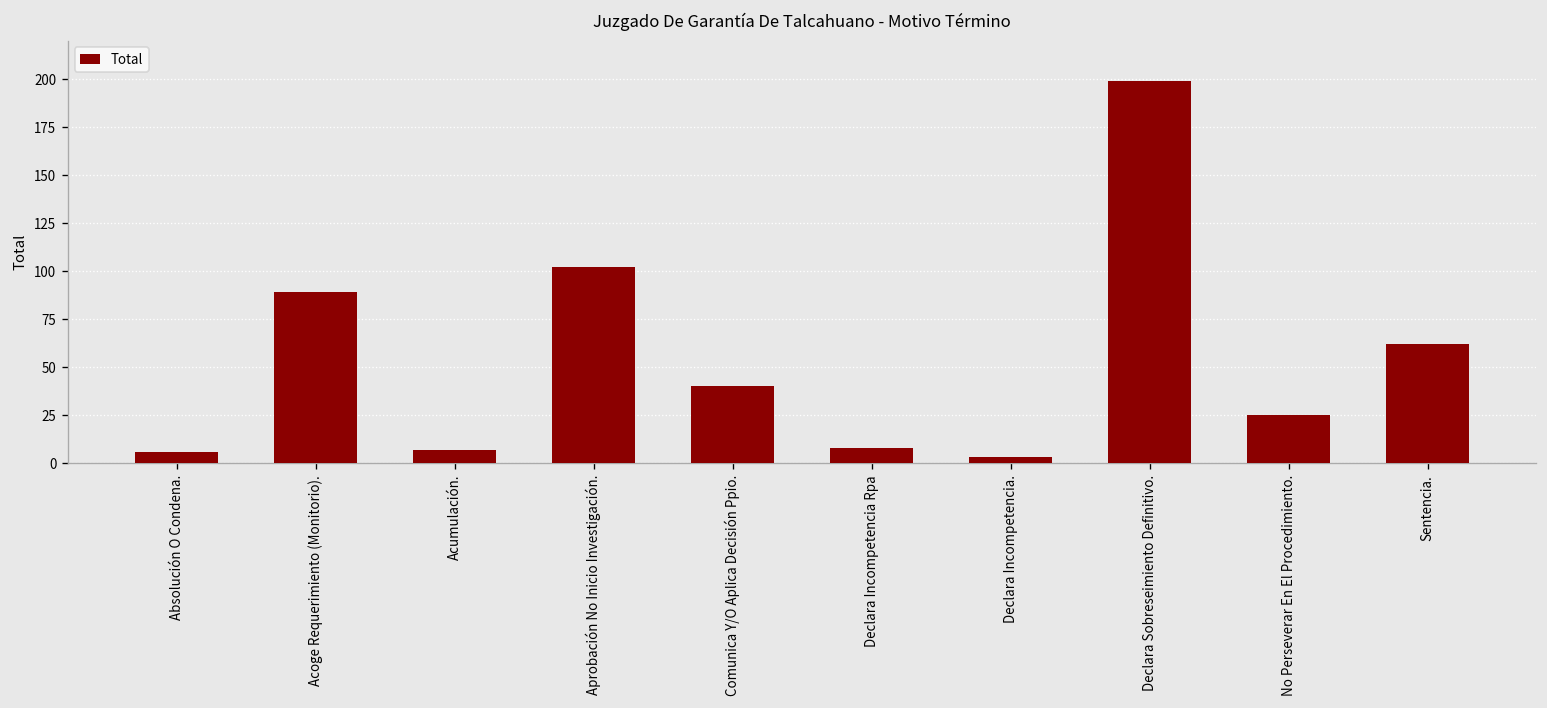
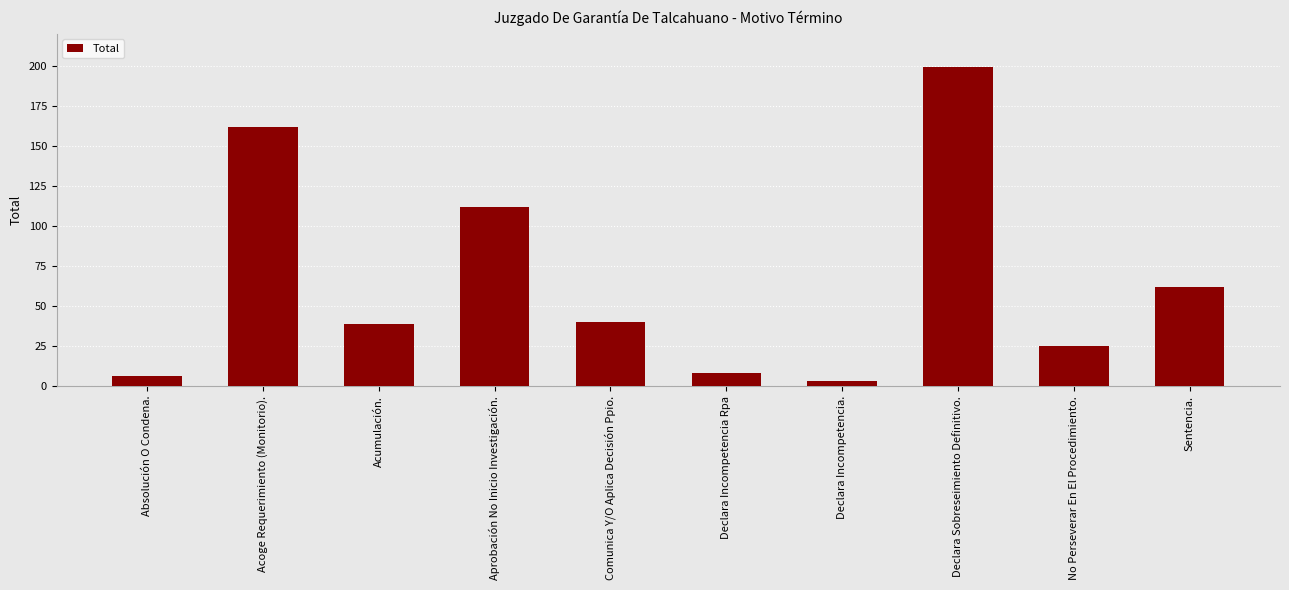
  {
    "Absolución O Condena.": 6,
-   "Acoge Requerimiento (Monitorio).": 89,
-   "Acumulación.": 7,
-   "Aprobación No Inicio Investigación.": 102,
+   "Acoge Requerimiento (Monitorio).": 162,
+   "Acumulación.": 39,
+   "Aprobación No Inicio Investigación.": 112,
    "Comunica Y/O Aplica Decisión Ppio.": 40,
    "Declara Incompetencia Rpa": 8,
    "Declara Incompetencia.": 3,
    "Declara Sobreseimiento Definitivo.": 199,
    "No Perseverar En El Procedimiento.": 25,
    "Sentencia.": 62
  }
